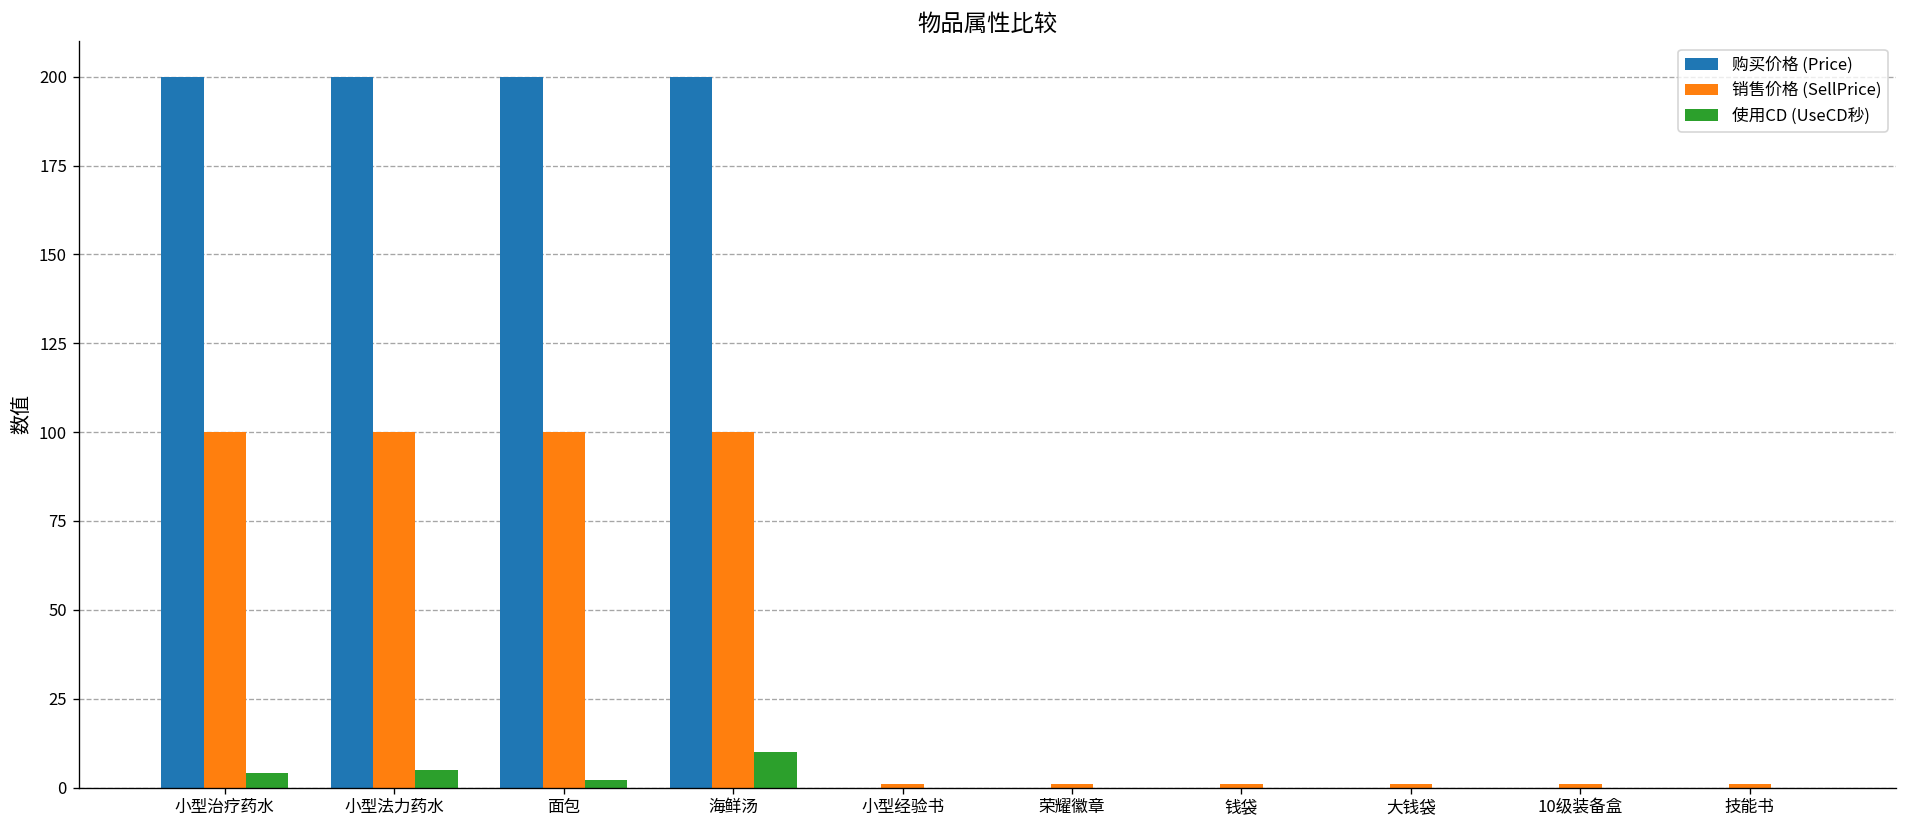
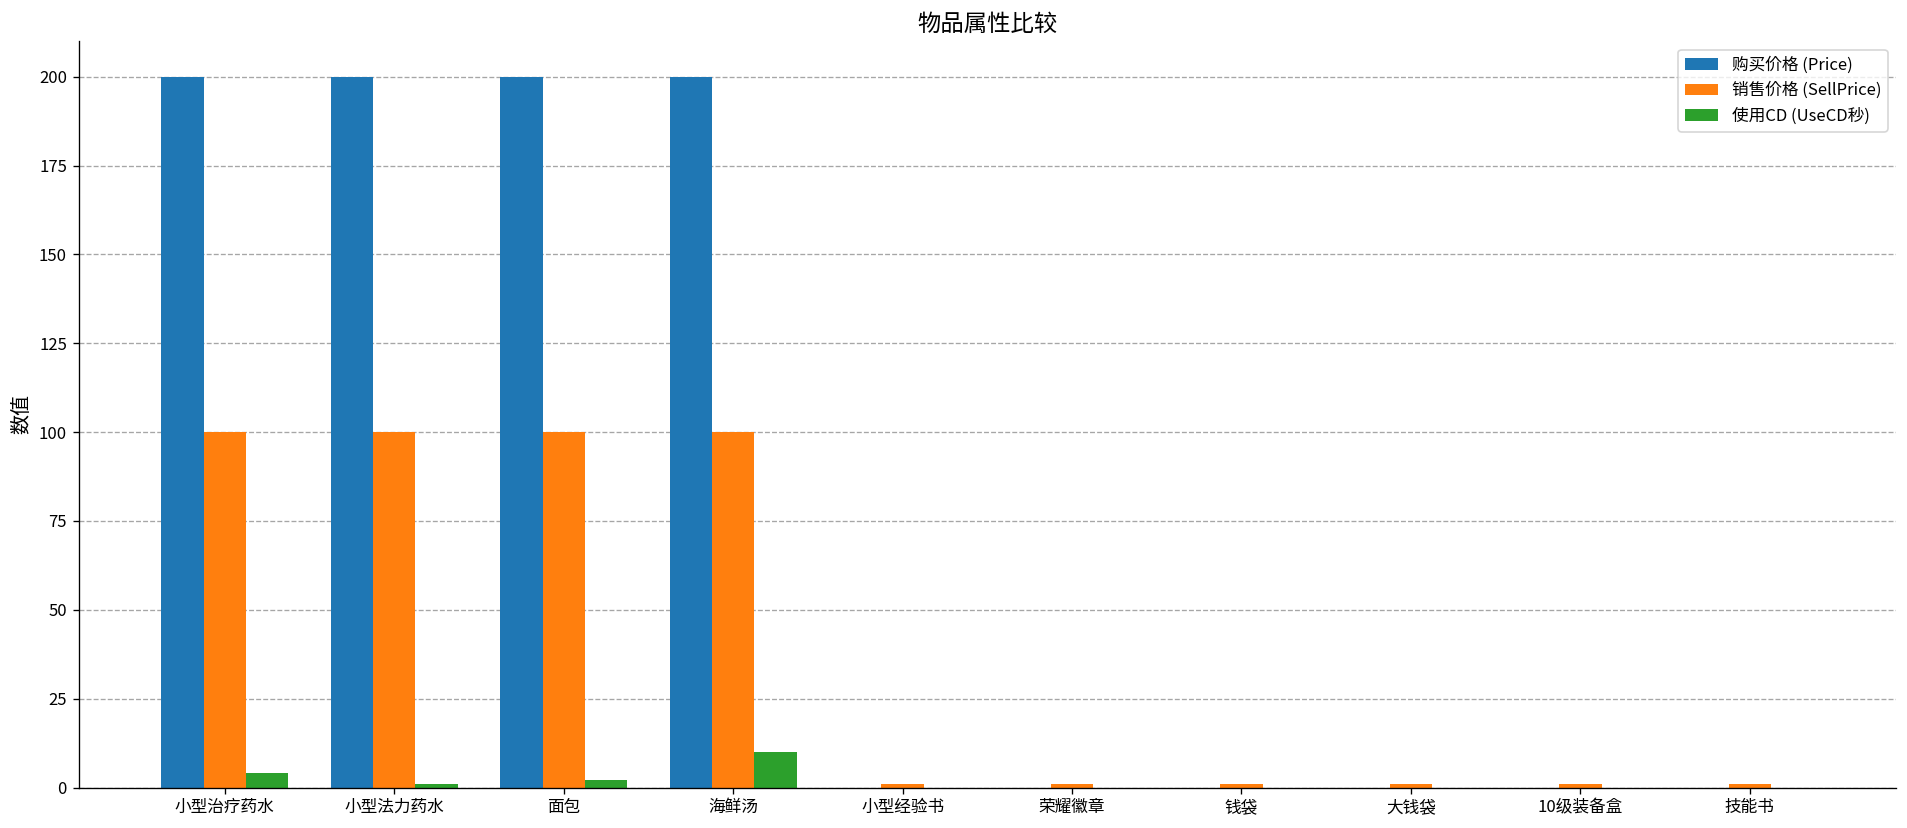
  {
    "购买价格 (Price)": {
      "小型治疗药水": 200,
      "小型法力药水": 200,
      "面包": 200,
      "海鲜汤": 200,
      "小型经验书": 0,
      "荣耀徽章": 0,
      "钱袋": 0,
      "大钱袋": 0,
      "10级装备盒": 0,
      "技能书": 0
    },
    "销售价格 (SellPrice)": {
      "小型治疗药水": 100,
      "小型法力药水": 100,
      "面包": 100,
      "海鲜汤": 100,
      "小型经验书": 1,
      "荣耀徽章": 1,
      "钱袋": 1,
      "大钱袋": 1,
      "10级装备盒": 1,
      "技能书": 1
    },
    "使用CD (UseCD秒)": {
      "小型治疗药水": 4,
-     "小型法力药水": 5,
+     "小型法力药水": 1,
      "面包": 2,
      "海鲜汤": 10,
      "小型经验书": 0,
      "荣耀徽章": 0,
      "钱袋": 0,
      "大钱袋": 0,
      "10级装备盒": 0,
      "技能书": 0
    }
  }
